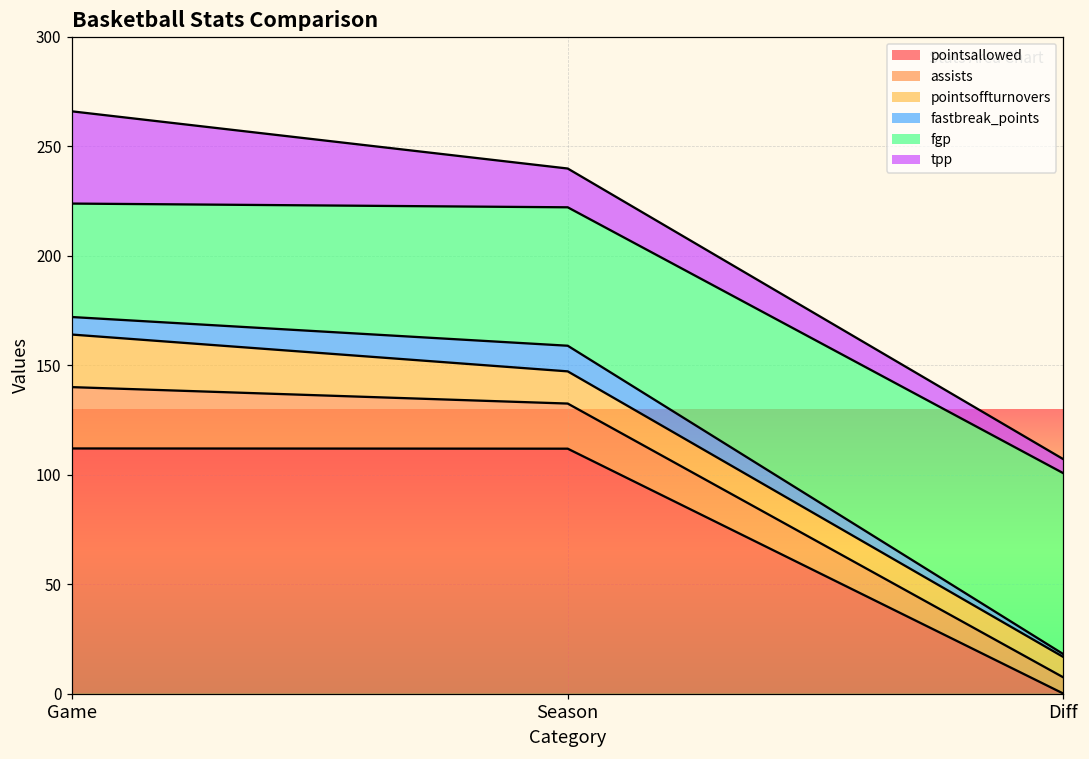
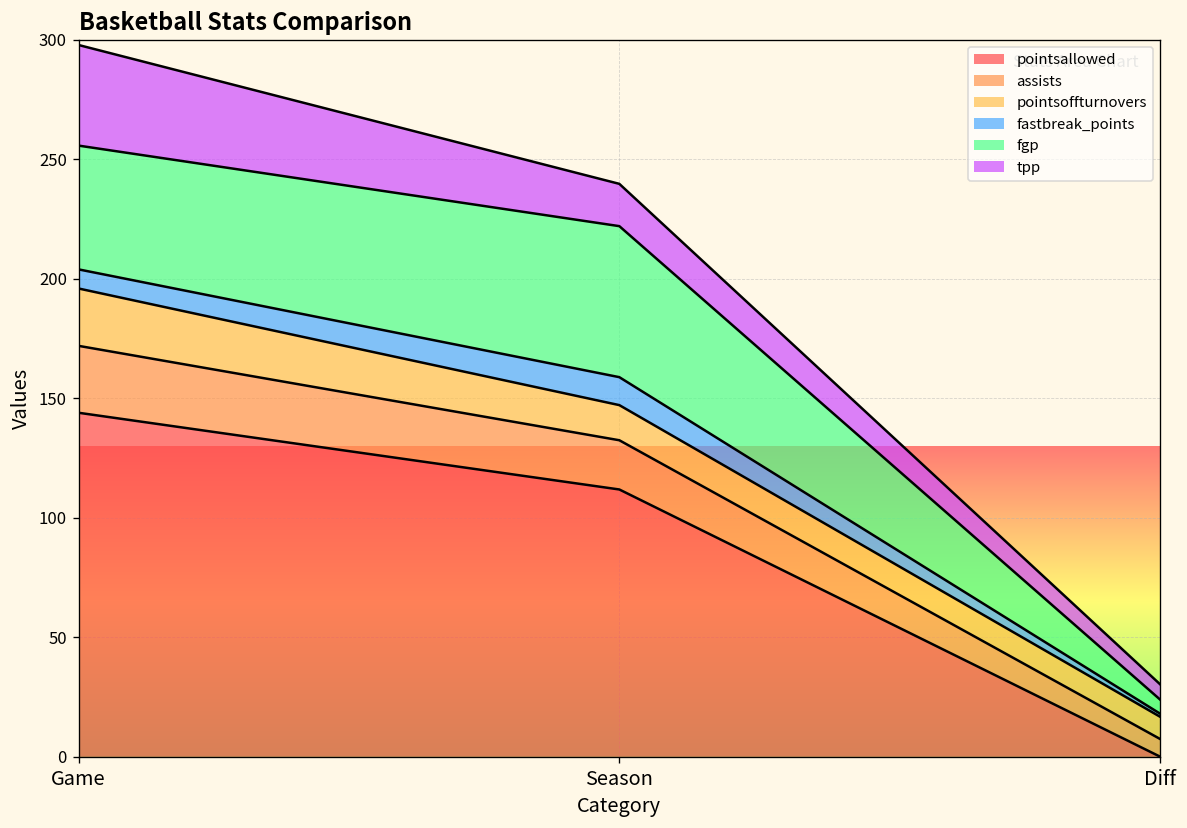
  {
    "pointsallowed": {
-     "Game": 112,
+     "Game": 144,
      "Season": 112,
      "Diff": 0
    },
    "fastbreak_points": {
      "Game": 8,
      "Season": 12,
      "Diff": 1
    },
    "fgp": {
      "Game": 52,
      "Season": 63,
-     "Diff": 83
+     "Diff": 6
    },
    "tpp": {
      "Game": 42,
      "Season": 18,
      "Diff": 6
    }
  }
